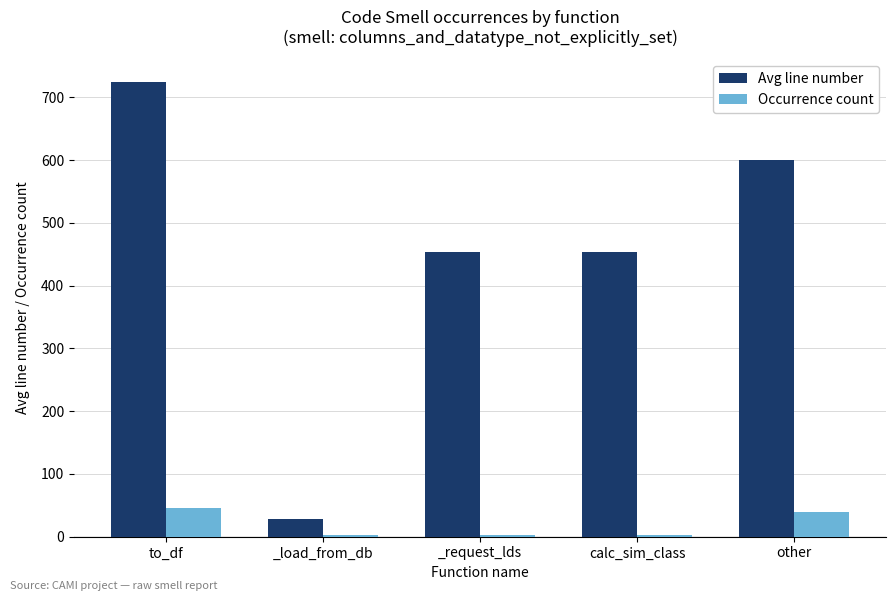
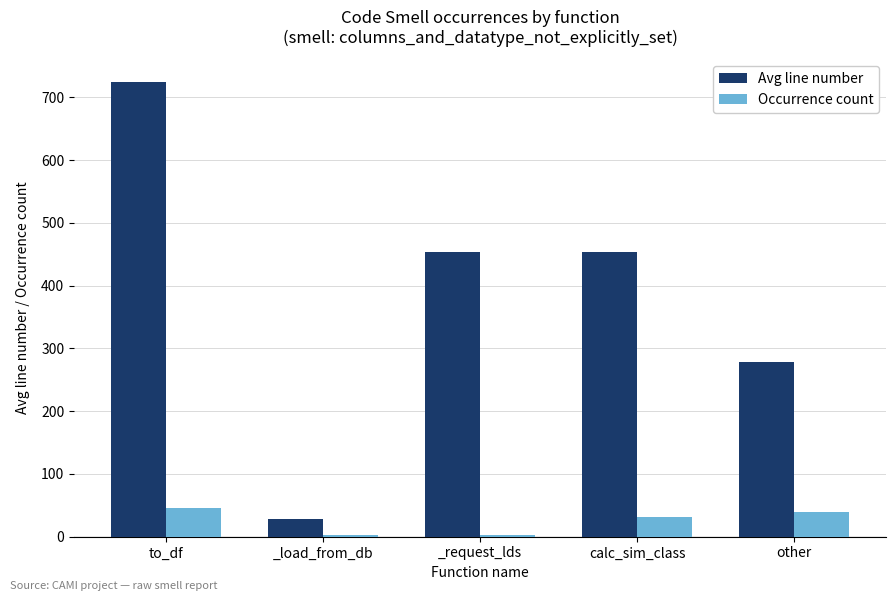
  {
    "Avg line number": {
      "to_df": 720,
      "_load_from_db": 30,
      "_request_lds": 450,
      "calc_sim_class": 450,
-     "other": 600
+     "other": 280
    },
    "Occurrence count": {
      "to_df": 50,
-     "calc_sim_class": 0,
+     "calc_sim_class": 30,
      "other": 40
    }
  }
